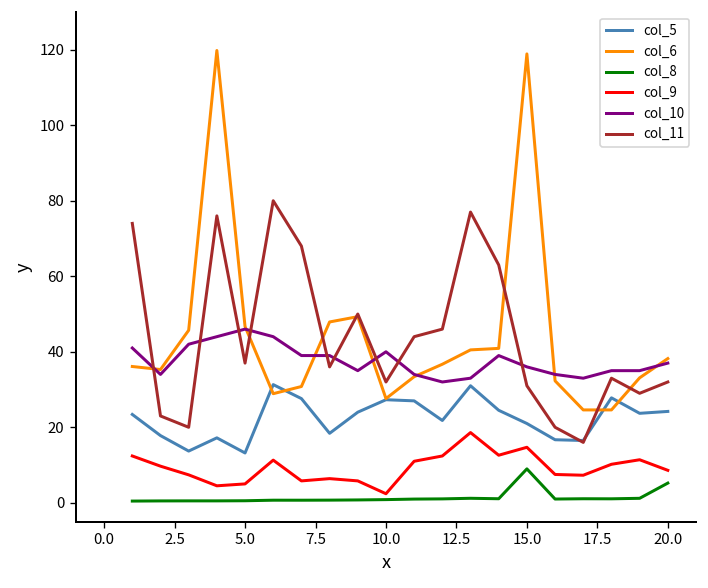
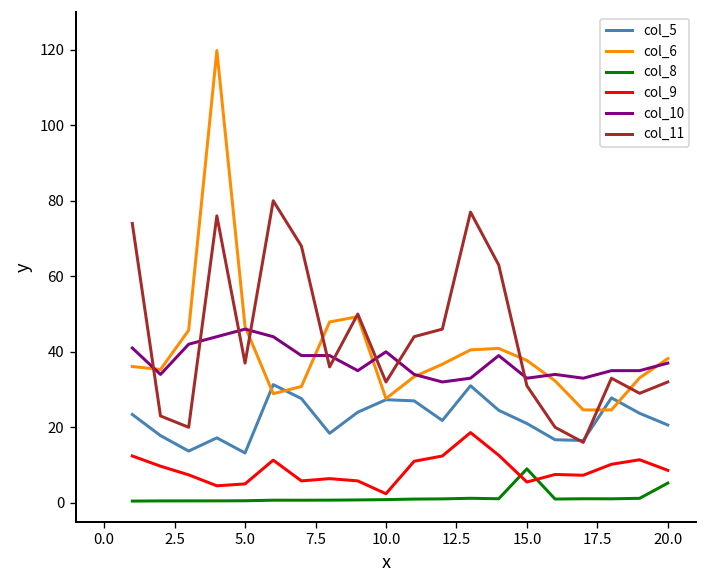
  {
    "col_5": {
      "5.0": 13,
      "15.0": 21,
-     "20.0": 24
+     "20.0": 21
    },
    "col_6": {
-     "15.0": 119,
+     "15.0": 38,
      "20.0": 38
    },
    "col_8": {
      "5.0": 1,
      "10.0": 1,
      "15.0": 9,
      "20.0": 5
    },
    "col_9": {
      "5.0": 5,
      "10.0": 2,
-     "15.0": 15,
+     "15.0": 6,
      "20.0": 9
    },
    "col_10": {
      "10.0": 40,
-     "15.0": 36,
+     "15.0": 33,
      "20.0": 37
    },
    "col_11": {
      "5.0": 37,
      "10.0": 32,
      "15.0": 31,
      "20.0": 32
    }
  }
